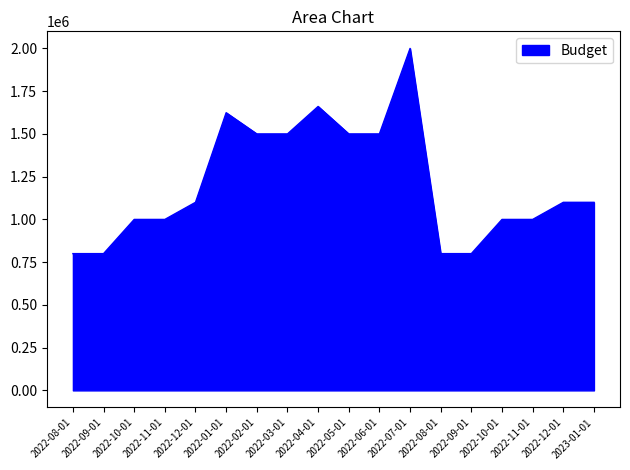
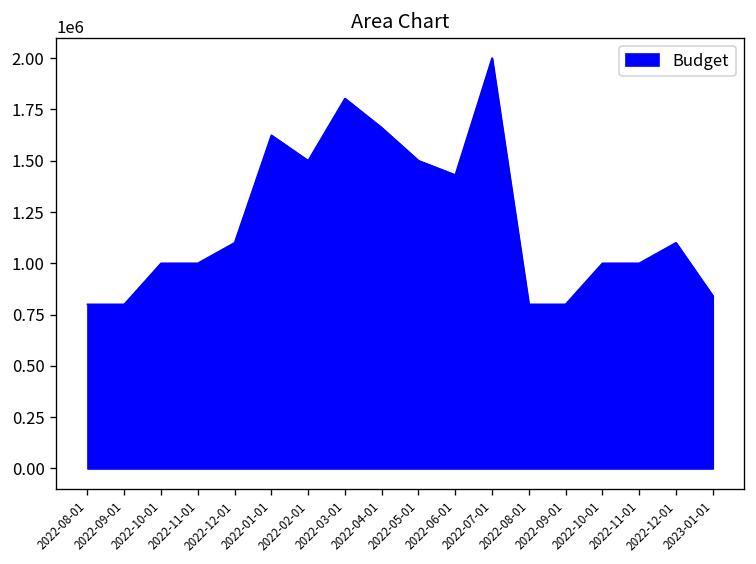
  {
    "2022-01-01": 1620000,
    "2022-02-01": 1500000,
-   "2022-03-01": 1500000,
+   "2022-03-01": 1800000,
    "2022-04-01": 1660000,
    "2022-05-01": 1500000,
-   "2022-06-01": 1500000,
+   "2022-06-01": 1430000,
    "2022-07-01": 2000000,
-   "2023-01-01": 1100000
+   "2023-01-01": 840000
  }
